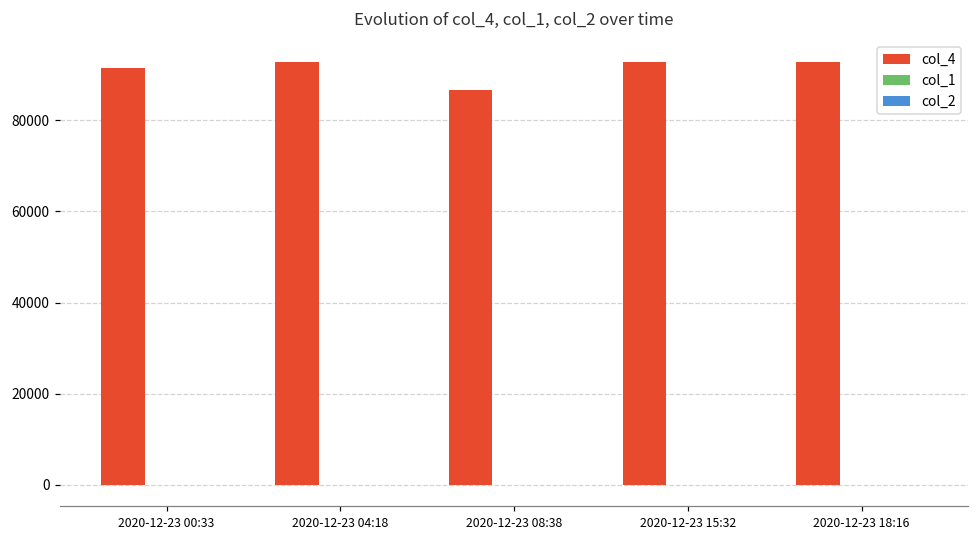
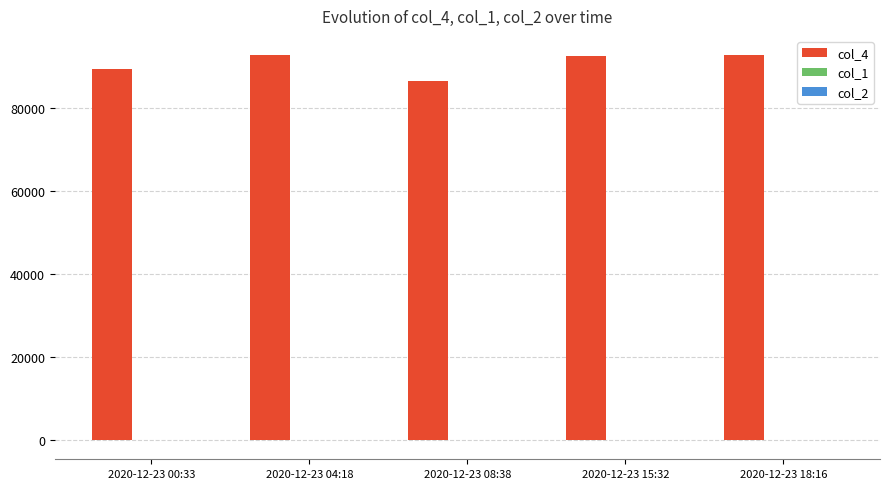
  {
    "col_4": {
-     "2020-12-23 00:33": 91000,
+     "2020-12-23 00:33": 89000,
      "2020-12-23 04:18": 93000,
      "2020-12-23 08:38": 87000,
      "2020-12-23 15:32": 93000,
      "2020-12-23 18:16": 93000
    }
  }
